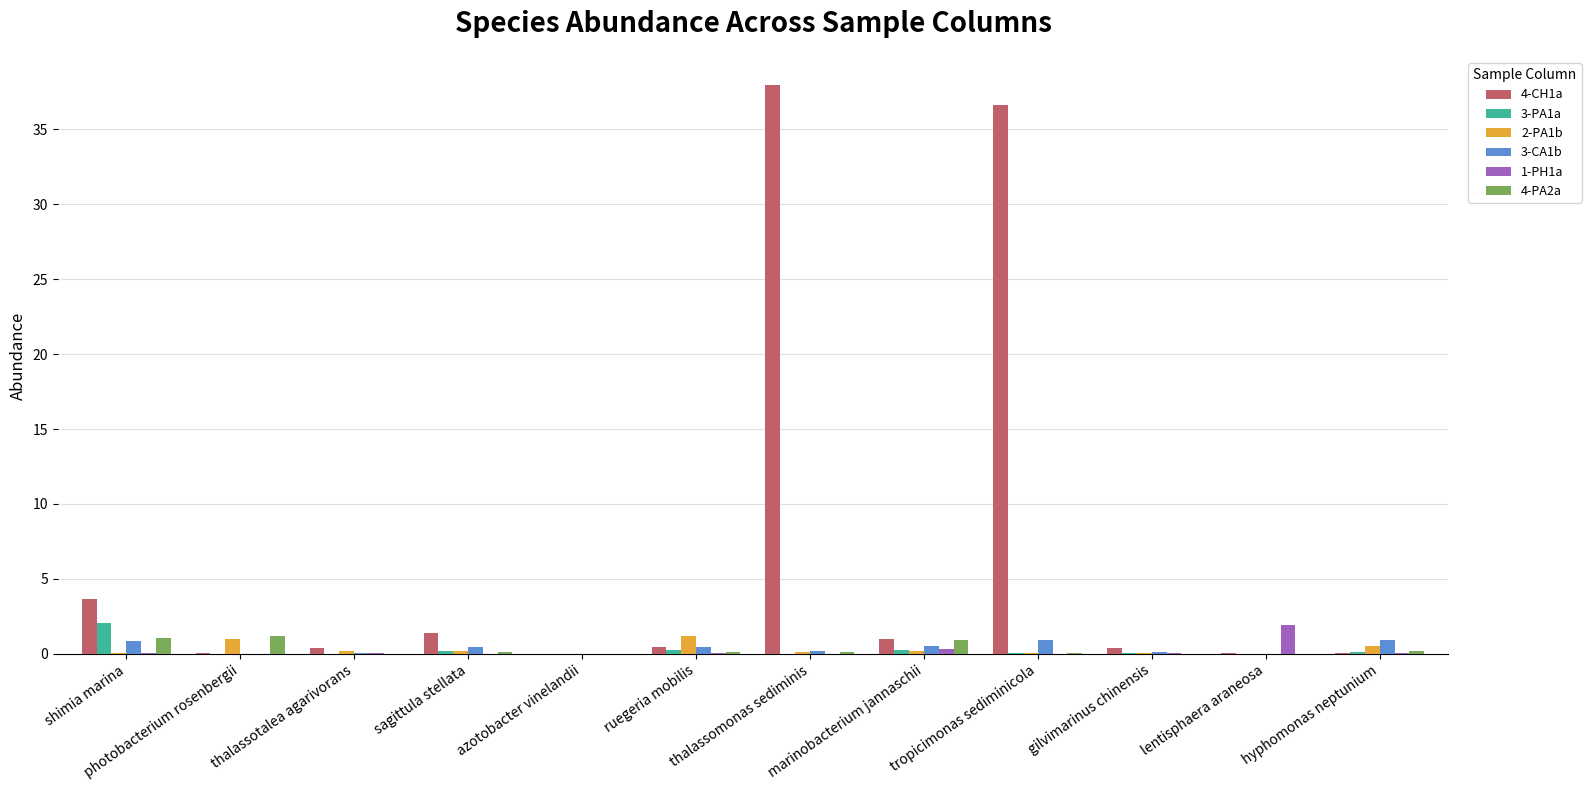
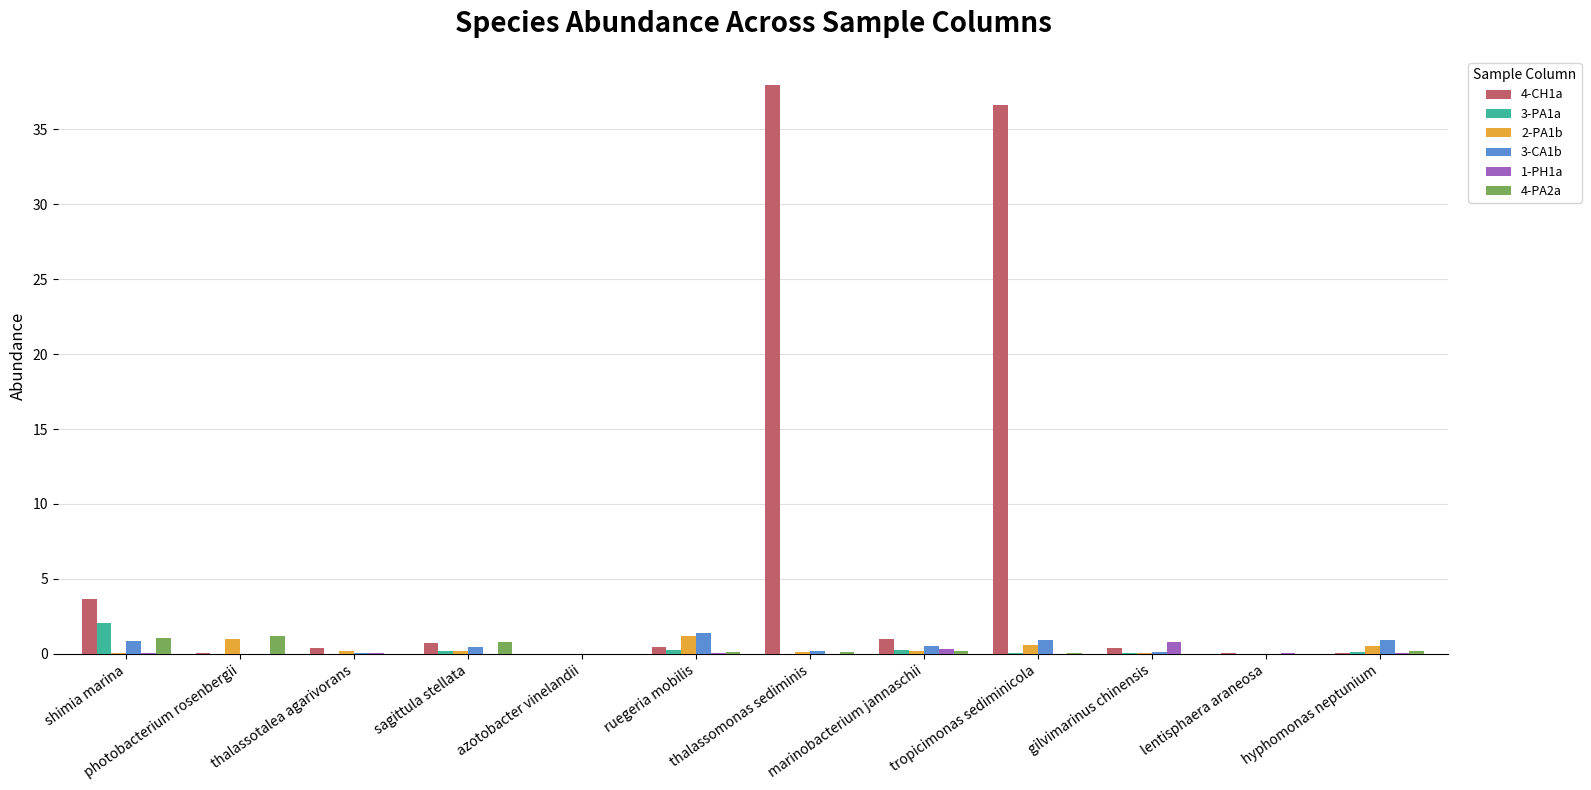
  {
    "4-CH1a": {
      "shimia marina": 3.6,
      "thalassotalea agarivorans": 0.4,
-     "sagittula stellata": 1.4,
+     "sagittula stellata": 0.7,
      "azotobacter vinelandii": 0.0,
      "ruegeria mobilis": 0.4,
      "thalassomonas sediminis": 37.9,
      "marinobacterium jannaschii": 1.0,
      "tropicimonas sediminicola": 36.6,
      "gilvimarinus chinensis": 0.4
    },
    "3-PA1a": {
      "shimia marina": 2.0,
      "photobacterium rosenbergii": 0.0,
      "thalassotalea agarivorans": 0.0,
      "sagittula stellata": 0.2,
      "ruegeria mobilis": 0.2,
      "thalassomonas sediminis": 0.0,
      "marinobacterium jannaschii": 0.2,
      "lentisphaera araneosa": 0.0
    },
    "2-PA1b": {
      "photobacterium rosenbergii": 1.0,
      "thalassotalea agarivorans": 0.2,
      "sagittula stellata": 0.2,
      "azotobacter vinelandii": 0.0,
      "ruegeria mobilis": 1.2,
      "marinobacterium jannaschii": 0.2,
-     "tropicimonas sediminicola": 0.0,
+     "tropicimonas sediminicola": 0.6,
      "lentisphaera araneosa": 0.0,
      "hyphomonas neptunium": 0.5
    },
    "3-CA1b": {
      "shimia marina": 0.9,
      "sagittula stellata": 0.5,
      "azotobacter vinelandii": 0.0,
-     "ruegeria mobilis": 0.5,
+     "ruegeria mobilis": 1.4,
      "thalassomonas sediminis": 0.2,
      "marinobacterium jannaschii": 0.5,
      "tropicimonas sediminicola": 0.9,
      "lentisphaera araneosa": 0.0,
      "hyphomonas neptunium": 0.9
    },
    "1-PH1a": {
      "azotobacter vinelandii": 0.0,
      "marinobacterium jannaschii": 0.3,
-     "gilvimarinus chinensis": 0.0,
-     "lentisphaera araneosa": 1.9
+     "gilvimarinus chinensis": 0.8,
+     "lentisphaera araneosa": 0.0
    },
    "4-PA2a": {
      "shimia marina": 1.1,
      "photobacterium rosenbergii": 1.2,
      "thalassotalea agarivorans": 0.0,
-     "sagittula stellata": 0.1,
+     "sagittula stellata": 0.8,
      "azotobacter vinelandii": 0.0,
-     "marinobacterium jannaschii": 0.9,
+     "marinobacterium jannaschii": 0.2,
      "gilvimarinus chinensis": 0.0,
      "lentisphaera araneosa": 0.0,
      "hyphomonas neptunium": 0.2
    }
  }
